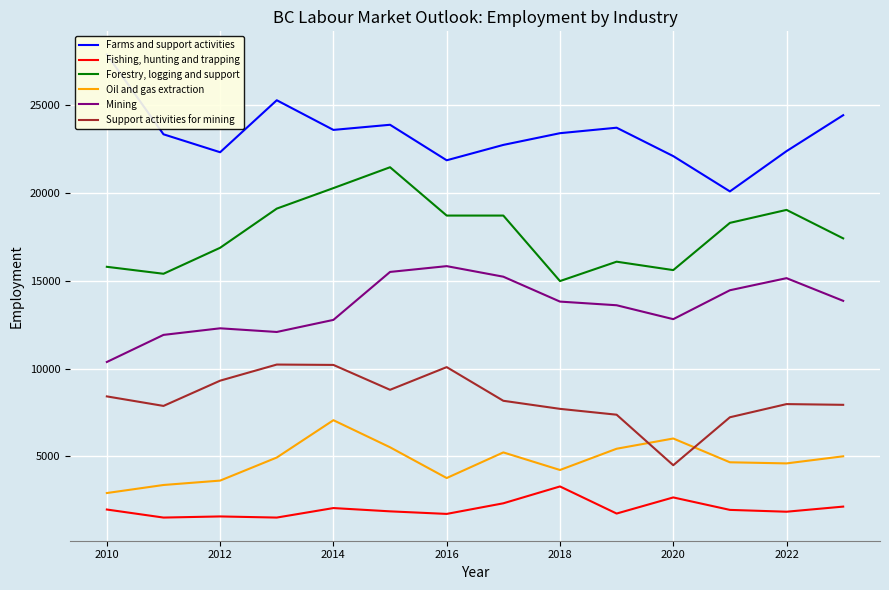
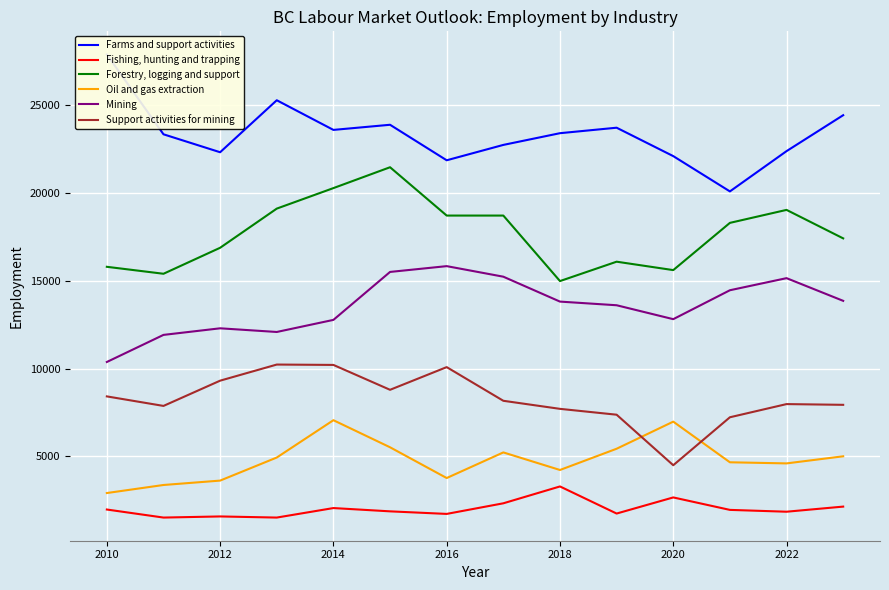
  {
    "Farms and support activities": {
      "2012": 22300,
      "2014": 23600,
      "2016": 21900,
      "2018": 23400,
      "2020": 22100,
      "2022": 22400
    },
    "Fishing, hunting and trapping": {
      "2010": 2000,
      "2012": 1600,
      "2014": 2100,
      "2016": 1700,
      "2018": 3300,
      "2020": 2700,
      "2022": 1900
    },
    "Forestry, logging and support": {
      "2010": 15800,
      "2012": 16900,
      "2014": 20300,
      "2016": 18700,
      "2018": 15000,
      "2020": 15600,
      "2022": 19000
    },
    "Oil and gas extraction": {
      "2010": 2900,
      "2012": 3600,
      "2014": 7100,
      "2016": 3800,
      "2018": 4200,
-     "2020": 6000,
+     "2020": 7000,
      "2022": 4600
    },
    "Mining": {
      "2010": 10400,
      "2012": 12300,
      "2014": 12800,
      "2016": 15800,
      "2018": 13800,
      "2020": 12800,
      "2022": 15100
    },
    "Support activities for mining": {
      "2010": 8400,
      "2012": 9300,
      "2014": 10200,
      "2016": 10100,
      "2018": 7700,
      "2020": 4500,
      "2022": 8000
    }
  }
